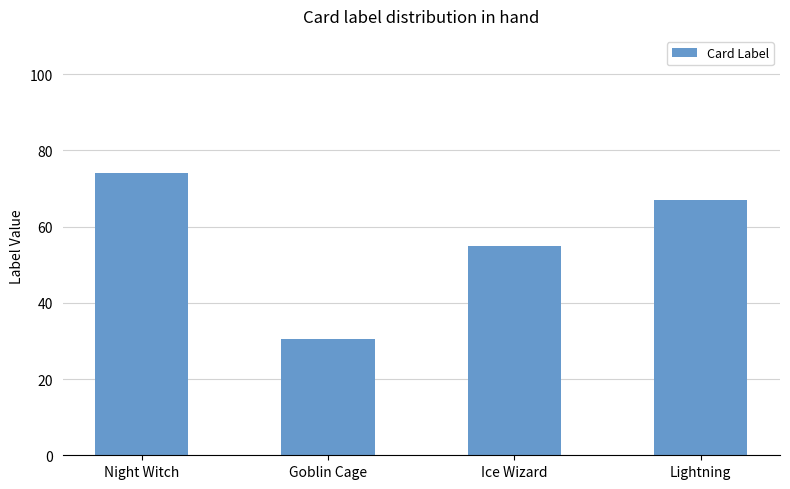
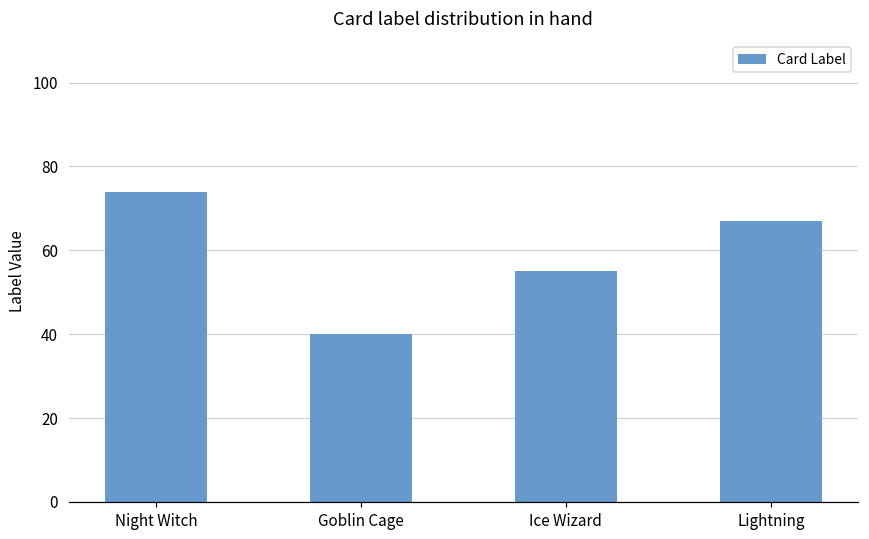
  {
    "Night Witch": 74,
-   "Goblin Cage": 31,
+   "Goblin Cage": 40,
    "Ice Wizard": 55,
    "Lightning": 67
  }
